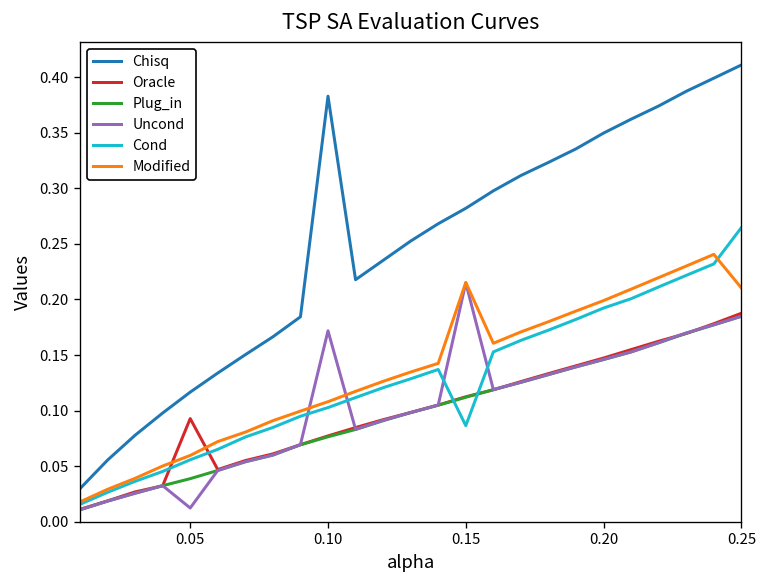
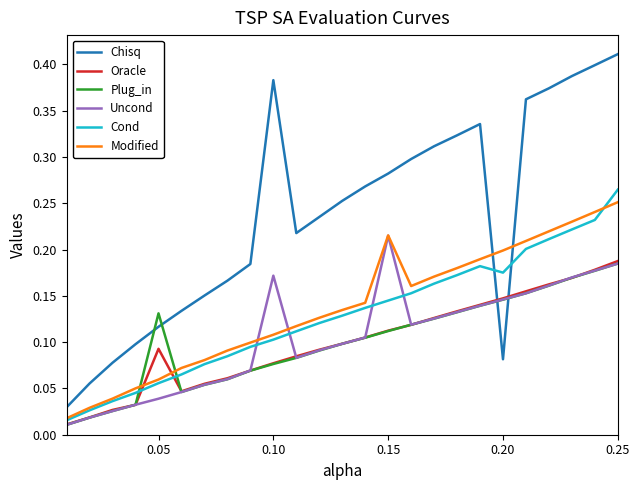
  {
    "Chisq": {
      "0.05": 0.12,
      "0.10": 0.38,
      "0.15": 0.28,
-     "0.20": 0.35,
+     "0.20": 0.08,
      "0.25": 0.41
    },
    "Oracle": {
      "0.05": 0.09
    },
    "Plug_in": {
-     "0.05": 0.04
+     "0.05": 0.13
    },
    "Uncond": {
-     "0.05": 0.01,
+     "0.05": 0.04,
      "0.10": 0.17
    },
    "Cond": {
      "0.05": 0.06,
      "0.10": 0.10,
-     "0.15": 0.09,
-     "0.20": 0.19,
+     "0.15": 0.14,
+     "0.20": 0.18,
      "0.25": 0.26
    },
    "Modified": {
      "0.05": 0.06,
      "0.10": 0.11,
      "0.20": 0.20,
-     "0.25": 0.21
+     "0.25": 0.25
    }
  }
